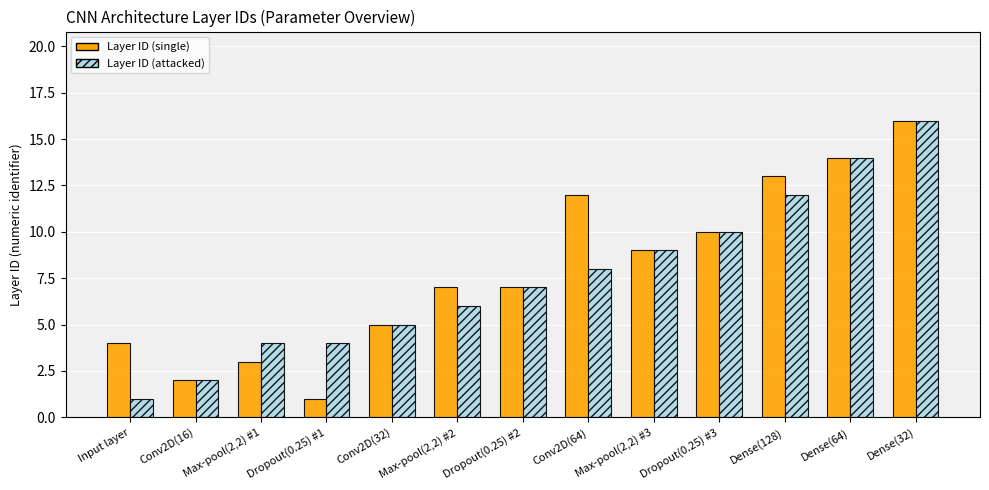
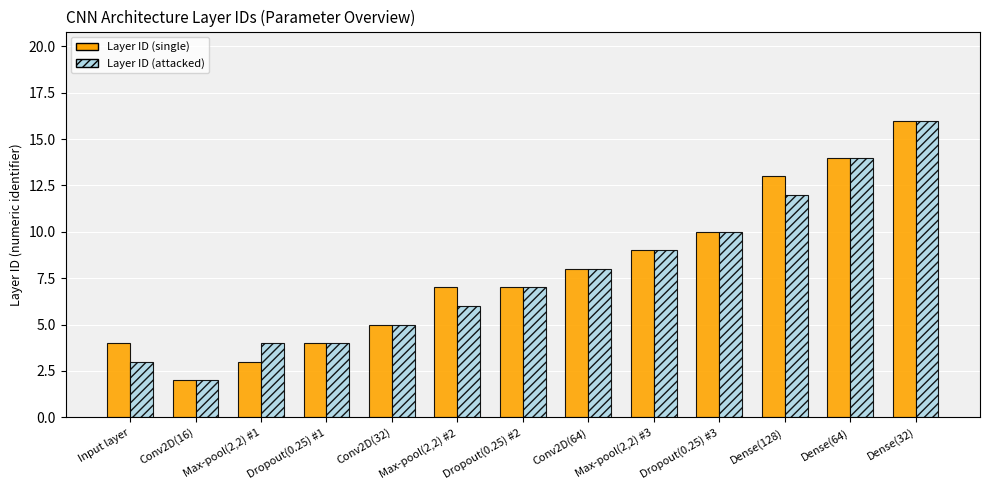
  {
    "Layer ID (single)": {
      "Input layer": 4,
      "Conv2D(16)": 2,
      "Max-pool(2,2) #1": 3,
-     "Dropout(0.25) #1": 1,
+     "Dropout(0.25) #1": 4,
      "Conv2D(32)": 5,
      "Max-pool(2,2) #2": 7,
      "Dropout(0.25) #2": 7,
-     "Conv2D(64)": 12,
+     "Conv2D(64)": 8,
      "Max-pool(2,2) #3": 9,
      "Dropout(0.25) #3": 10,
      "Dense(128)": 13,
      "Dense(64)": 14,
      "Dense(32)": 16
    },
    "Layer ID (attacked)": {
-     "Input layer": 1,
+     "Input layer": 3,
      "Conv2D(16)": 2,
      "Max-pool(2,2) #1": 4,
      "Dropout(0.25) #1": 4,
      "Conv2D(32)": 5,
      "Max-pool(2,2) #2": 6,
      "Dropout(0.25) #2": 7,
      "Conv2D(64)": 8,
      "Max-pool(2,2) #3": 9,
      "Dropout(0.25) #3": 10,
      "Dense(128)": 12,
      "Dense(64)": 14,
      "Dense(32)": 16
    }
  }
